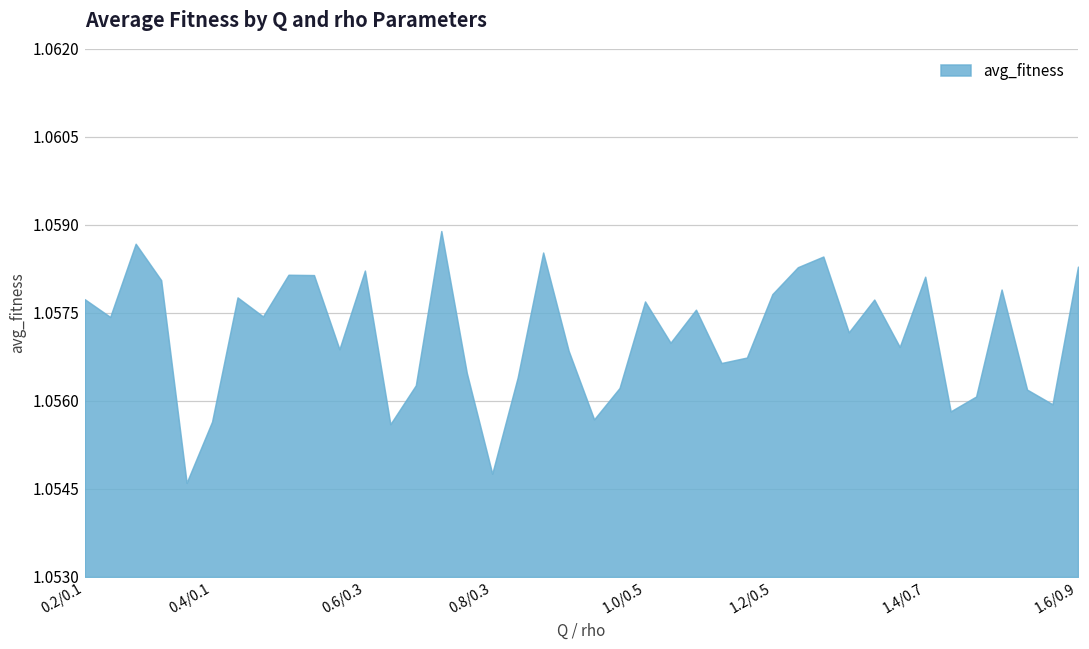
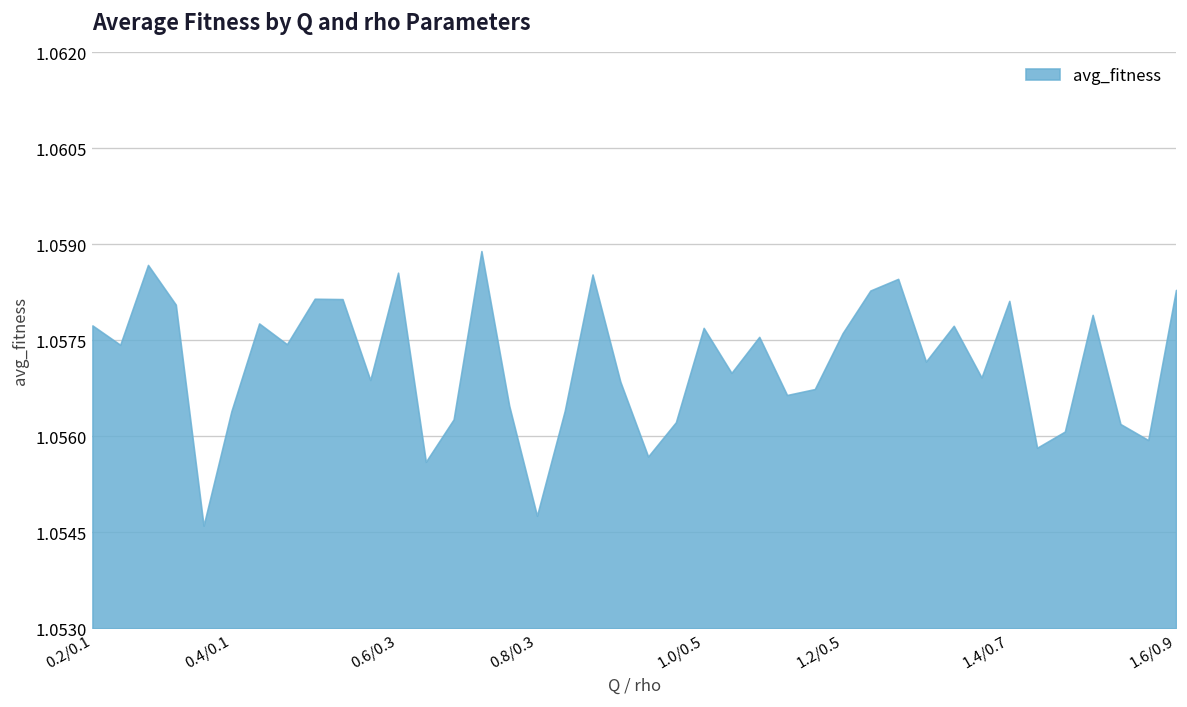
  {
    "0.2/0.1": 1.0577,
-   "0.4/0.1": 1.0556,
-   "0.6/0.3": 1.0582,
+   "0.4/0.1": 1.0564,
+   "0.6/0.3": 1.0586,
    "0.8/0.3": 1.0548,
    "1.0/0.5": 1.0577,
-   "1.2/0.5": 1.0578,
+   "1.2/0.5": 1.0576,
    "1.4/0.7": 1.0581,
    "1.6/0.9": 1.0583
  }
